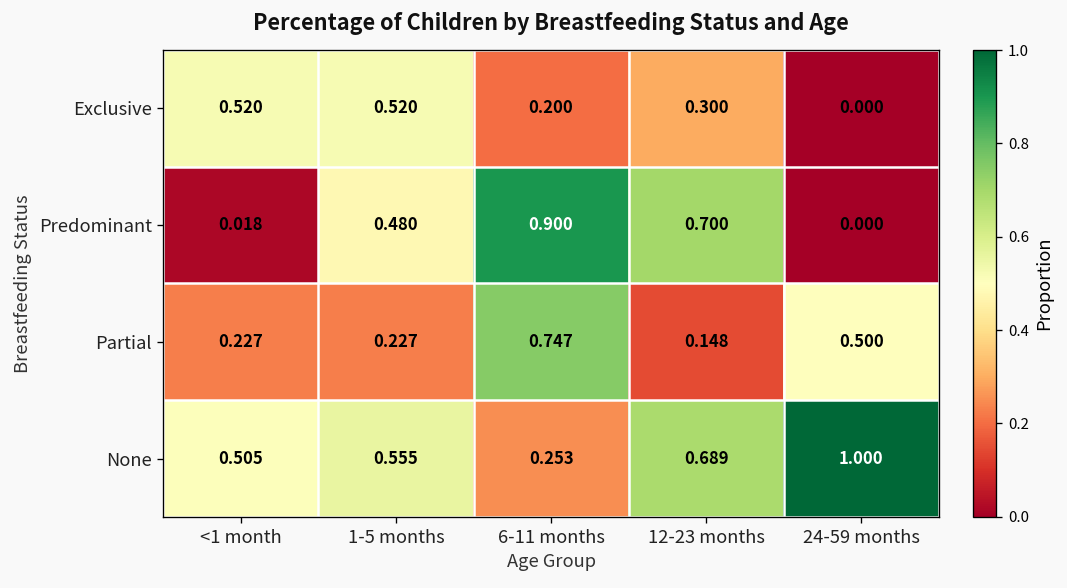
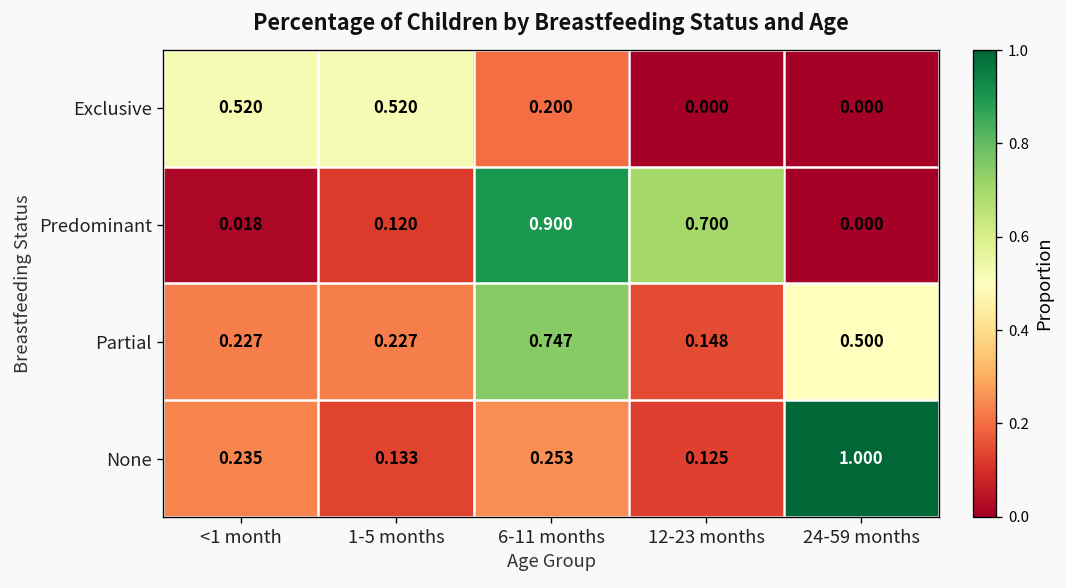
  {
    "Exclusive": {
      "<1 month": 0.520,
      "1-5 months": 0.520,
      "6-11 months": 0.200,
-     "12-23 months": 0.300,
+     "12-23 months": 0.000,
      "24-59 months": 0.000
    },
    "Predominant": {
      "<1 month": 0.018,
-     "1-5 months": 0.480,
+     "1-5 months": 0.120,
      "6-11 months": 0.900,
      "12-23 months": 0.700,
      "24-59 months": 0.000
    },
    "Partial": {
      "<1 month": 0.227,
      "1-5 months": 0.227,
      "6-11 months": 0.747,
      "12-23 months": 0.148,
      "24-59 months": 0.500
    },
    "None": {
-     "<1 month": 0.505,
-     "1-5 months": 0.555,
+     "<1 month": 0.235,
+     "1-5 months": 0.133,
      "6-11 months": 0.253,
-     "12-23 months": 0.689,
+     "12-23 months": 0.125,
      "24-59 months": 1.000
    }
  }
